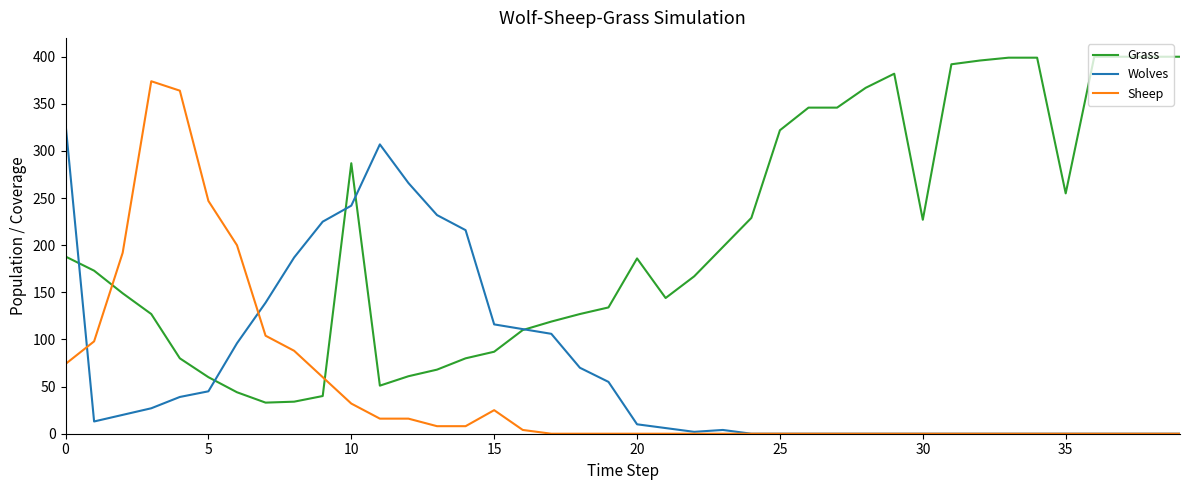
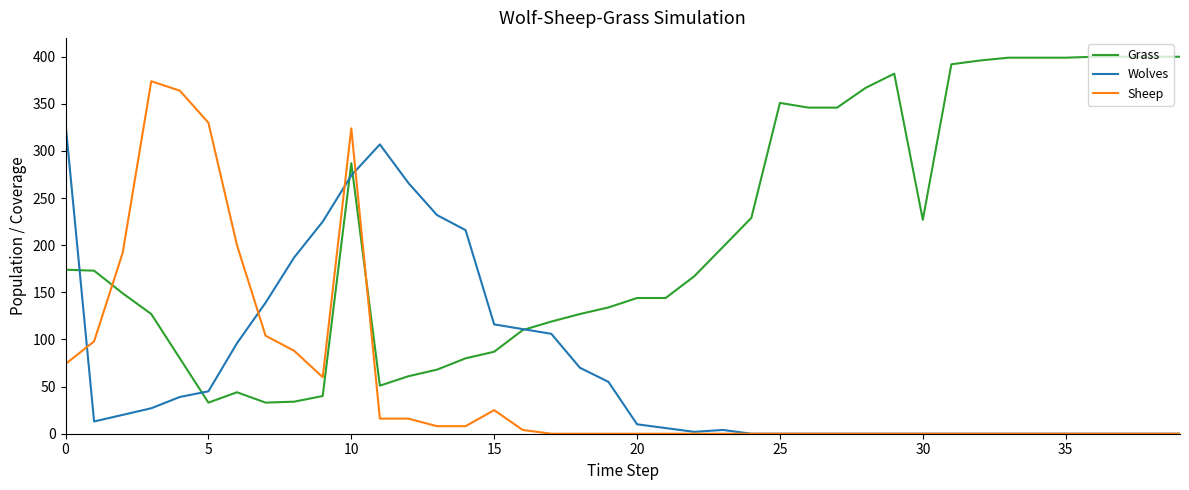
  {
    "Grass": {
-     "0": 190,
-     "5": 60,
+     "0": 170,
+     "5": 30,
      "10": 290,
      "15": 90,
-     "20": 190,
-     "25": 320,
+     "20": 140,
+     "25": 350,
      "30": 230,
-     "35": 260
+     "35": 400
    },
    "Wolves": {
      "0": 330,
      "5": 50,
-     "10": 240,
+     "10": 270,
      "15": 120,
      "20": 10
    },
    "Sheep": {
      "0": 70,
-     "5": 250,
-     "10": 30,
+     "5": 330,
+     "10": 320,
      "15": 30,
      "20": 0
    }
  }
